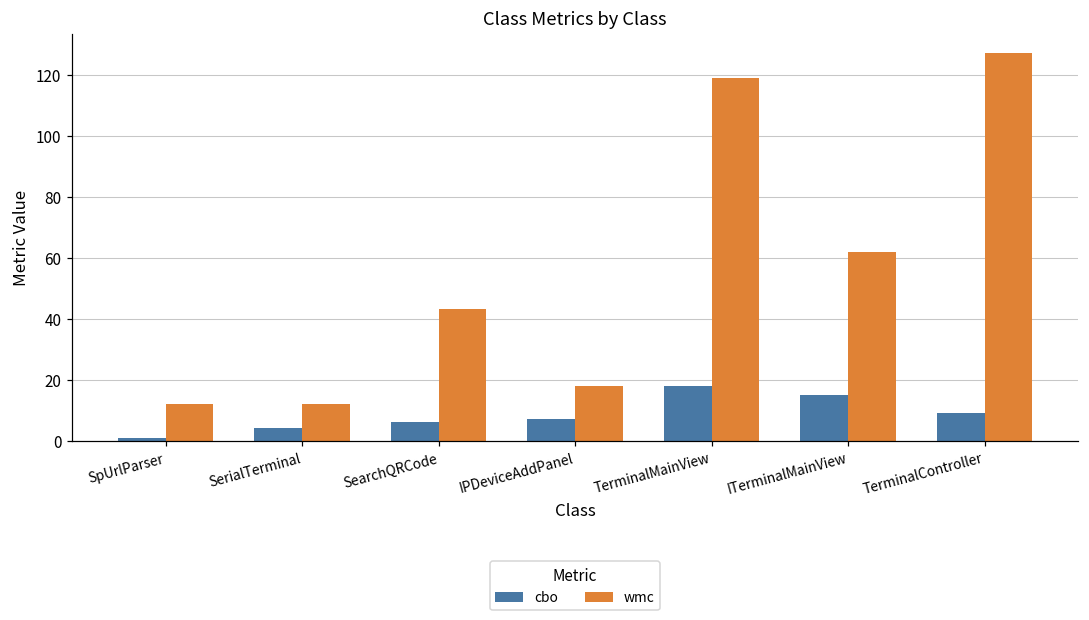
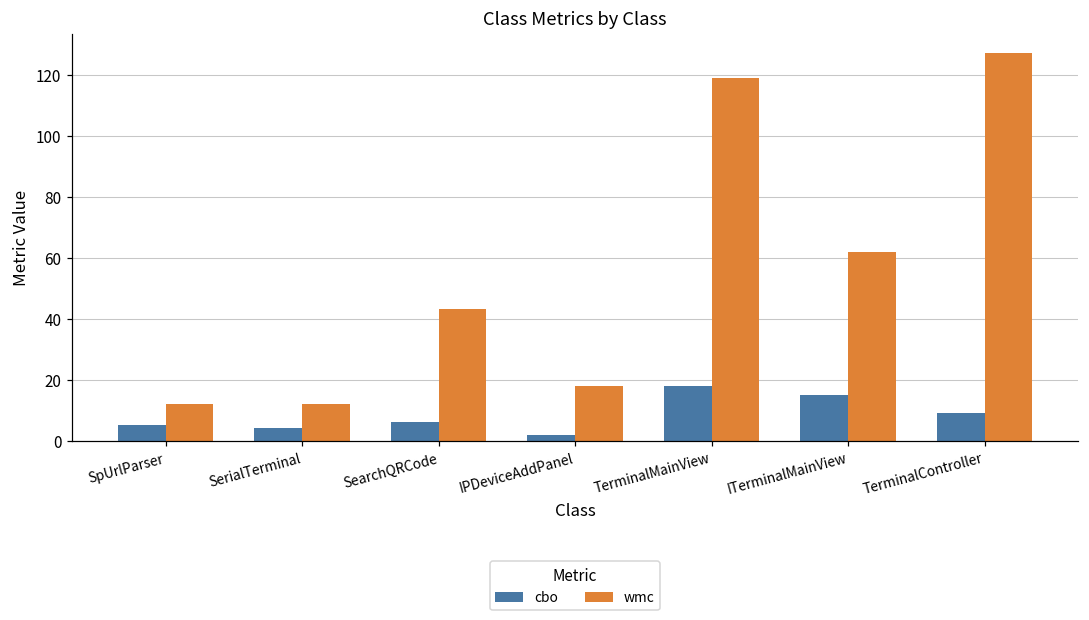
  {
    "cbo": {
-     "SpUrlParser": 1,
+     "SpUrlParser": 5,
      "SerialTerminal": 4,
      "SearchQRCode": 6,
-     "IPDeviceAddPanel": 7,
+     "IPDeviceAddPanel": 2,
      "TerminalMainView": 18,
      "ITerminalMainView": 15,
      "TerminalController": 9
    },
    "wmc": {
      "SpUrlParser": 12,
      "SerialTerminal": 12,
      "SearchQRCode": 43,
      "IPDeviceAddPanel": 18,
      "TerminalMainView": 119,
      "ITerminalMainView": 62,
      "TerminalController": 127
    }
  }
